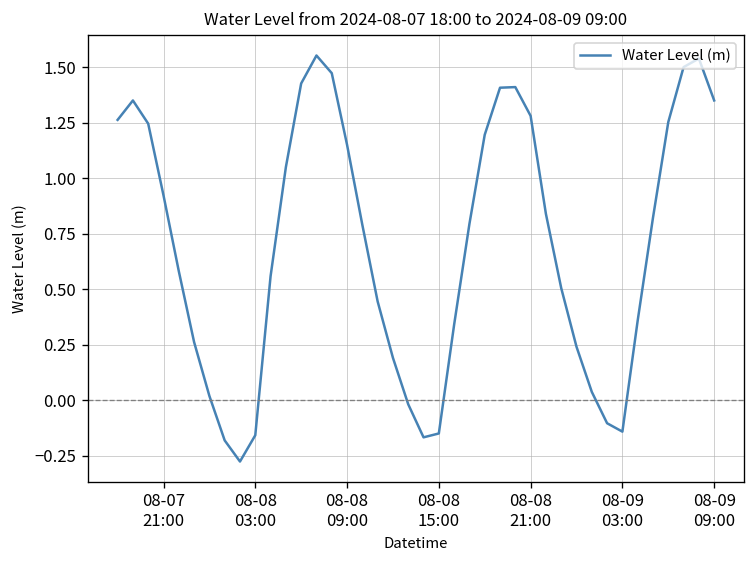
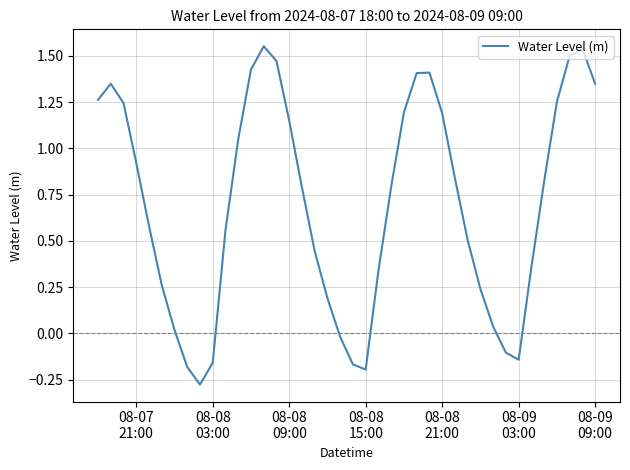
  {
    "08-07 21:00": 0.92,
    "08-08 03:00": -0.16,
    "08-08 09:00": 1.15,
-   "08-08 15:00": -0.15,
-   "08-08 21:00": 1.28,
+   "08-08 15:00": -0.19,
+   "08-08 21:00": 1.19,
    "08-09 03:00": -0.14,
    "08-09 09:00": 1.35
  }
